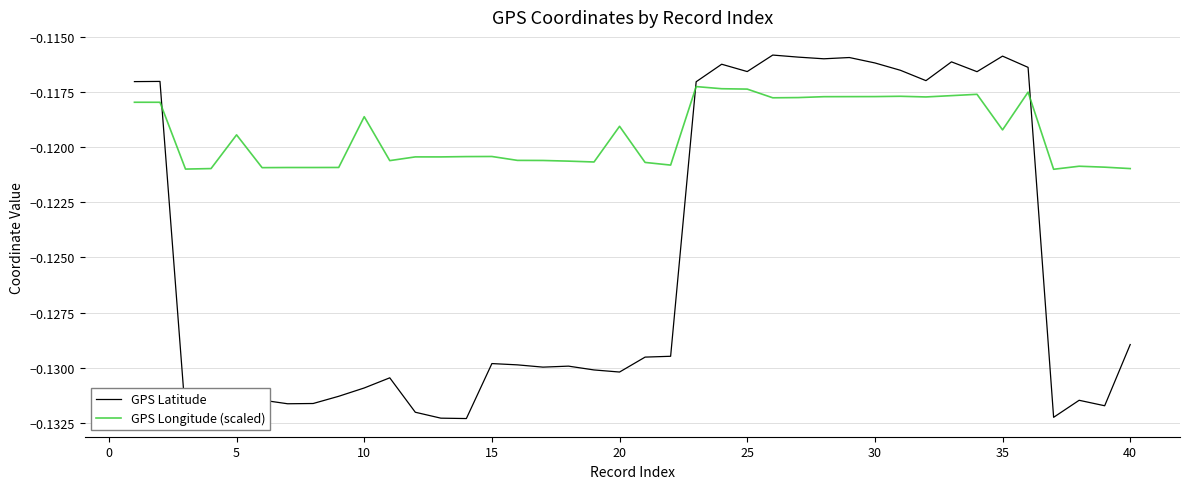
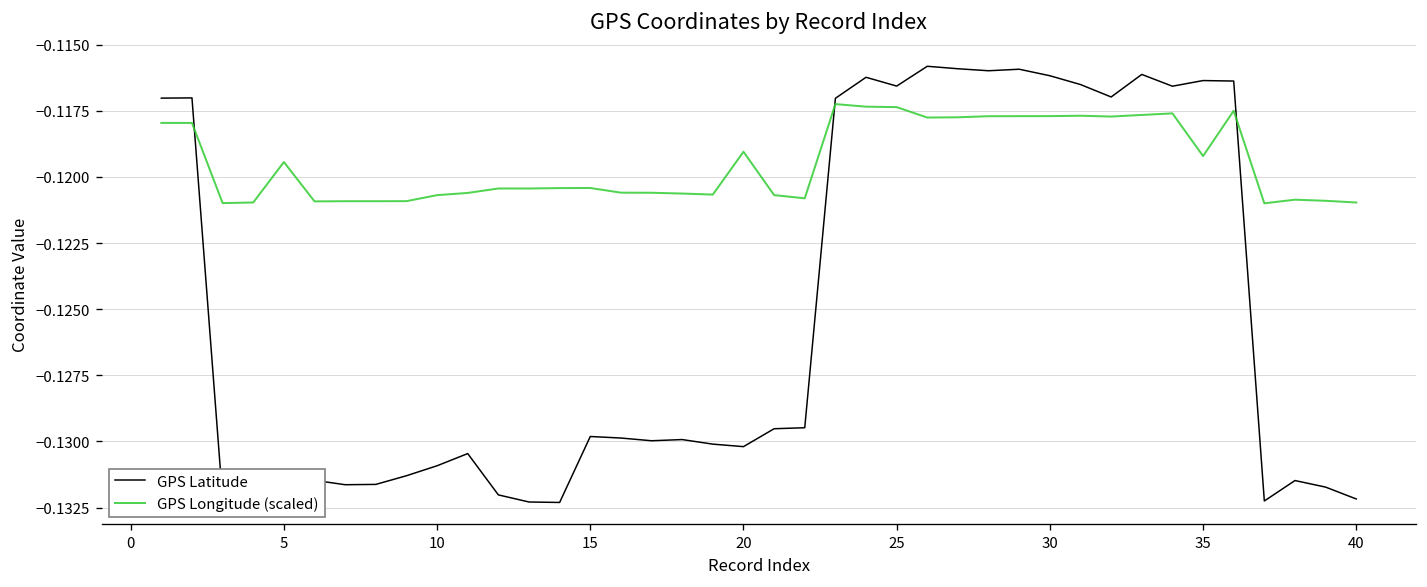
  {
    "GPS Latitude": {
      "10": -0.1309,
      "15": -0.1298,
      "20": -0.1302,
      "25": -0.1166,
      "30": -0.1162,
-     "35": -0.1159,
-     "40": -0.1290
+     "35": -0.1164,
+     "40": -0.1322
    },
    "GPS Longitude (scaled)": {
      "5": -0.1194,
-     "10": -0.1186,
+     "10": -0.1207,
      "15": -0.1204,
      "20": -0.1190,
      "25": -0.1174,
      "30": -0.1177,
      "35": -0.1192,
      "40": -0.1210
    }
  }
